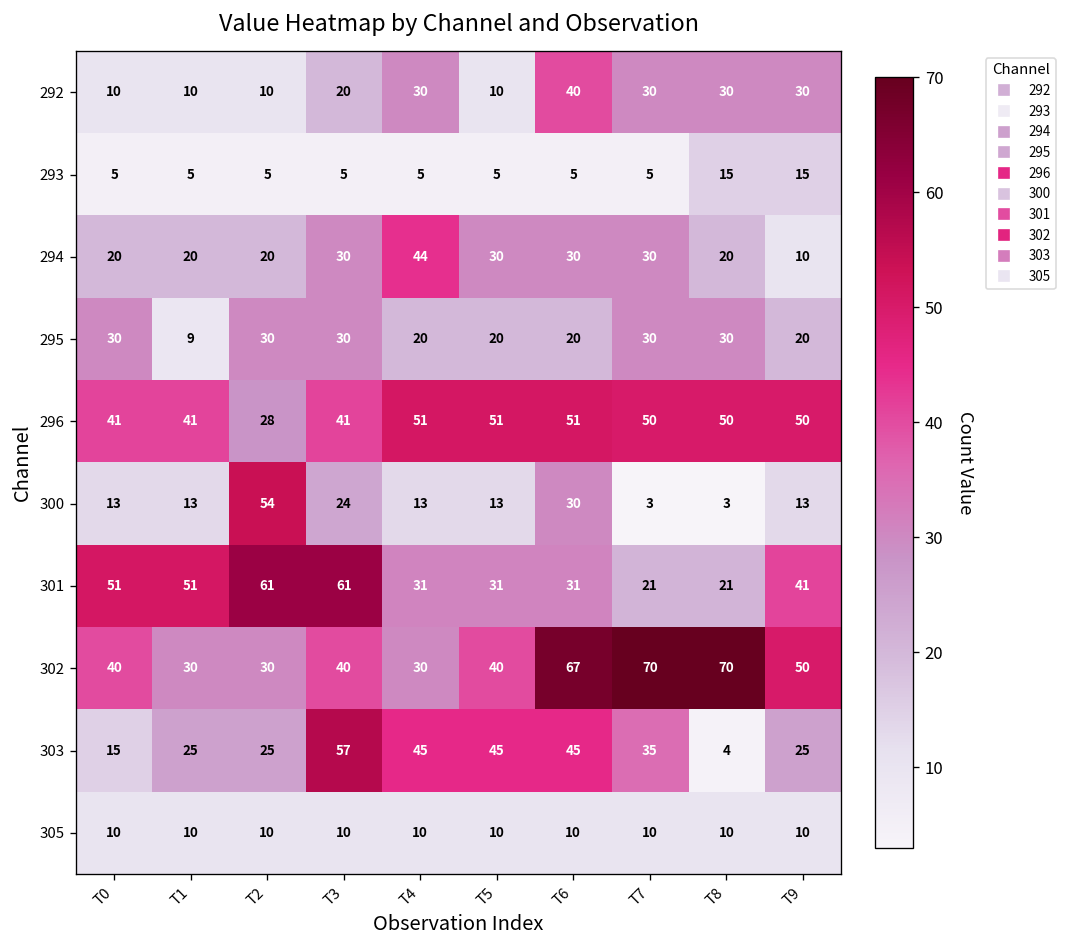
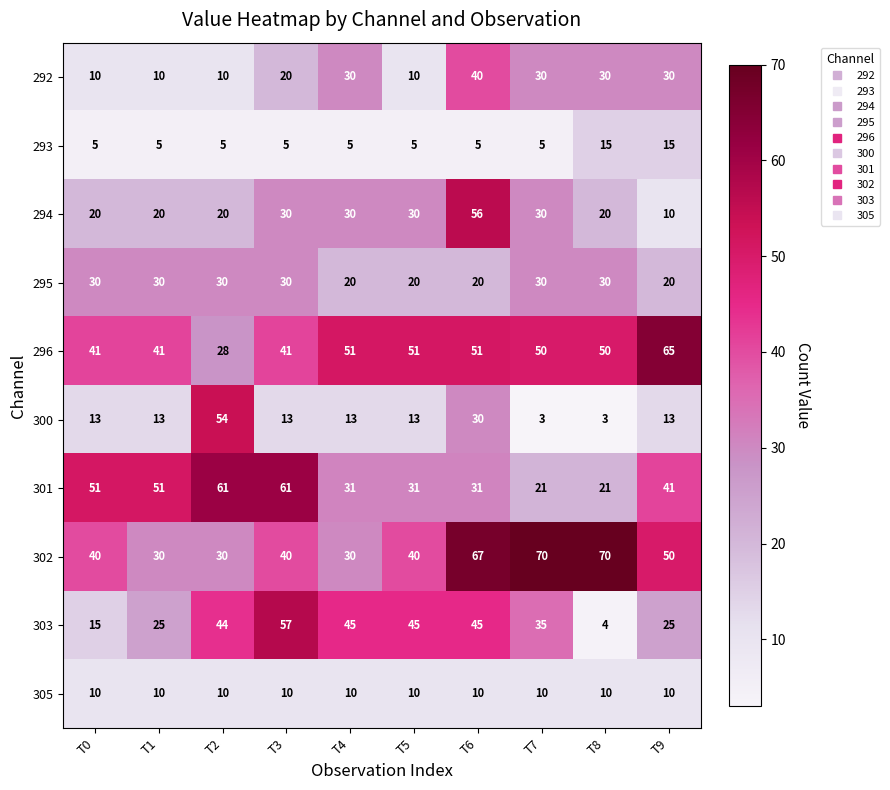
  {
    "292": {
      "T0": 10,
      "T1": 10,
      "T2": 10,
      "T3": 20,
      "T4": 30,
      "T5": 10,
      "T6": 40,
      "T7": 30,
      "T8": 30,
      "T9": 30
    },
    "293": {
      "T0": 5,
      "T1": 5,
      "T2": 5,
      "T3": 5,
      "T4": 5,
      "T5": 5,
      "T6": 5,
      "T7": 5,
      "T8": 15,
      "T9": 15
    },
    "294": {
      "T0": 20,
      "T1": 20,
      "T2": 20,
      "T3": 30,
-     "T4": 44,
+     "T4": 30,
      "T5": 30,
-     "T6": 30,
+     "T6": 56,
      "T7": 30,
      "T8": 20,
      "T9": 10
    },
    "295": {
      "T0": 30,
-     "T1": 9,
+     "T1": 30,
      "T2": 30,
      "T3": 30,
      "T4": 20,
      "T5": 20,
      "T6": 20,
      "T7": 30,
      "T8": 30,
      "T9": 20
    },
    "296": {
      "T0": 41,
      "T1": 41,
      "T2": 28,
      "T3": 41,
      "T4": 51,
      "T5": 51,
      "T6": 51,
      "T7": 50,
      "T8": 50,
-     "T9": 50
+     "T9": 65
    },
    "300": {
      "T0": 13,
      "T1": 13,
      "T2": 54,
-     "T3": 24,
+     "T3": 13,
      "T4": 13,
      "T5": 13,
      "T6": 30,
      "T7": 3,
      "T8": 3,
      "T9": 13
    },
    "301": {
      "T0": 51,
      "T1": 51,
      "T2": 61,
      "T3": 61,
      "T4": 31,
      "T5": 31,
      "T6": 31,
      "T7": 21,
      "T8": 21,
      "T9": 41
    },
    "302": {
      "T0": 40,
      "T1": 30,
      "T2": 30,
      "T3": 40,
      "T4": 30,
      "T5": 40,
      "T6": 67,
      "T7": 70,
      "T8": 70,
      "T9": 50
    },
    "303": {
      "T0": 15,
      "T1": 25,
-     "T2": 25,
+     "T2": 44,
      "T3": 57,
      "T4": 45,
      "T5": 45,
      "T6": 45,
      "T7": 35,
      "T8": 4,
      "T9": 25
    },
    "305": {
      "T0": 10,
      "T1": 10,
      "T2": 10,
      "T3": 10,
      "T4": 10,
      "T5": 10,
      "T6": 10,
      "T7": 10,
      "T8": 10,
      "T9": 10
    }
  }
